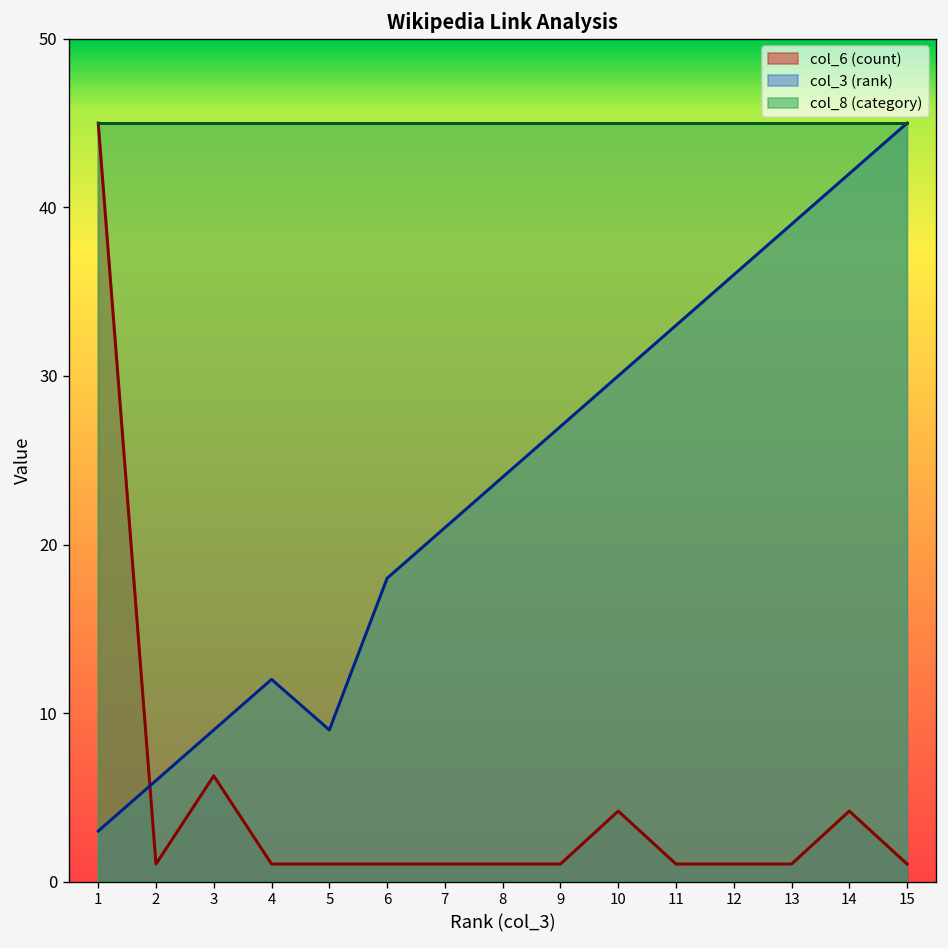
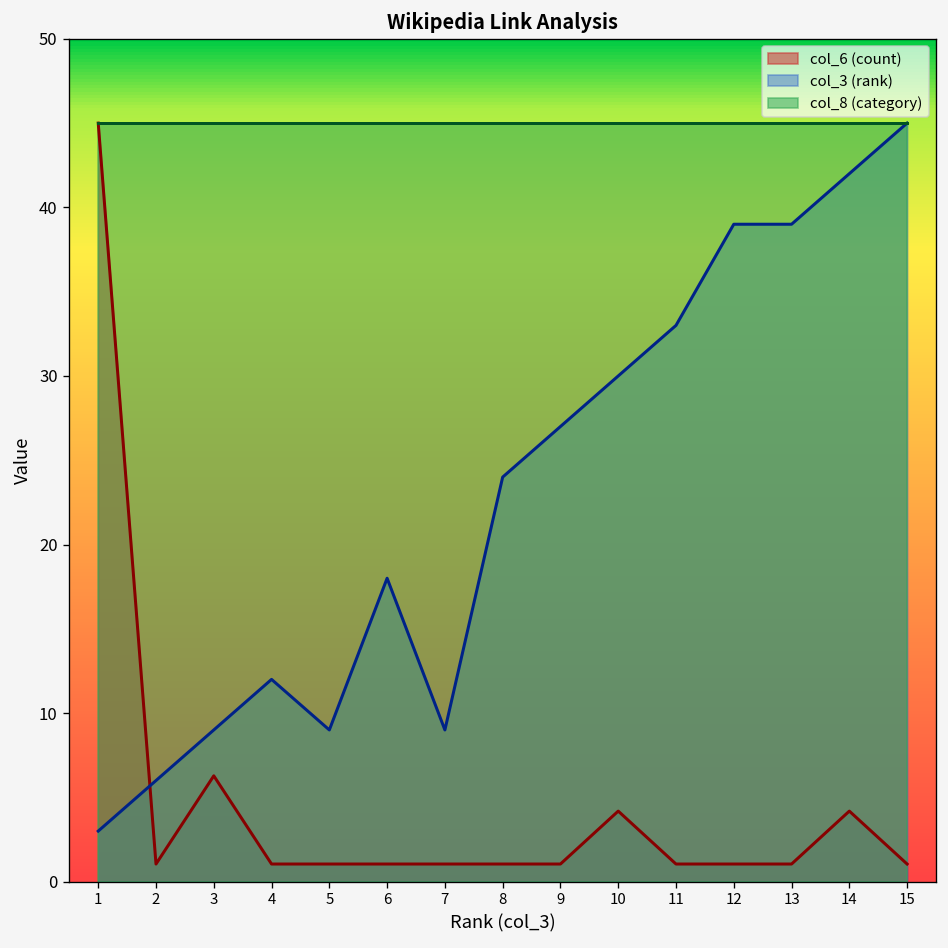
  {
    "col_6 (count)": {
      "2": 1.0,
      "3": 6.3,
      "4": 1.0,
      "5": 1.0,
      "6": 1.0,
      "7": 1.0,
      "8": 1.0,
      "9": 1.0,
      "10": 4.2,
      "11": 1.0,
      "12": 1.0,
      "13": 1.0,
      "14": 4.2,
      "15": 1.0
    },
    "col_3 (rank)": {
      "1": 3.0,
      "2": 6.0,
      "3": 9.0,
      "4": 12.0,
      "5": 9.0,
      "6": 18.0,
-     "7": 21.0,
+     "7": 9.0,
      "8": 24.0,
      "9": 27.0,
      "10": 30.0,
      "11": 33.0,
-     "12": 36.0,
+     "12": 39.0,
      "13": 39.0,
      "14": 42.0
    },
    "col_8 (category)": {
      "2": 45.0,
      "3": 45.0,
      "4": 45.0,
      "5": 45.0,
      "6": 45.0,
      "7": 45.0,
      "8": 45.0,
      "9": 45.0,
      "10": 45.0,
      "11": 45.0,
      "12": 45.0,
      "13": 45.0,
      "14": 45.0
    }
  }
